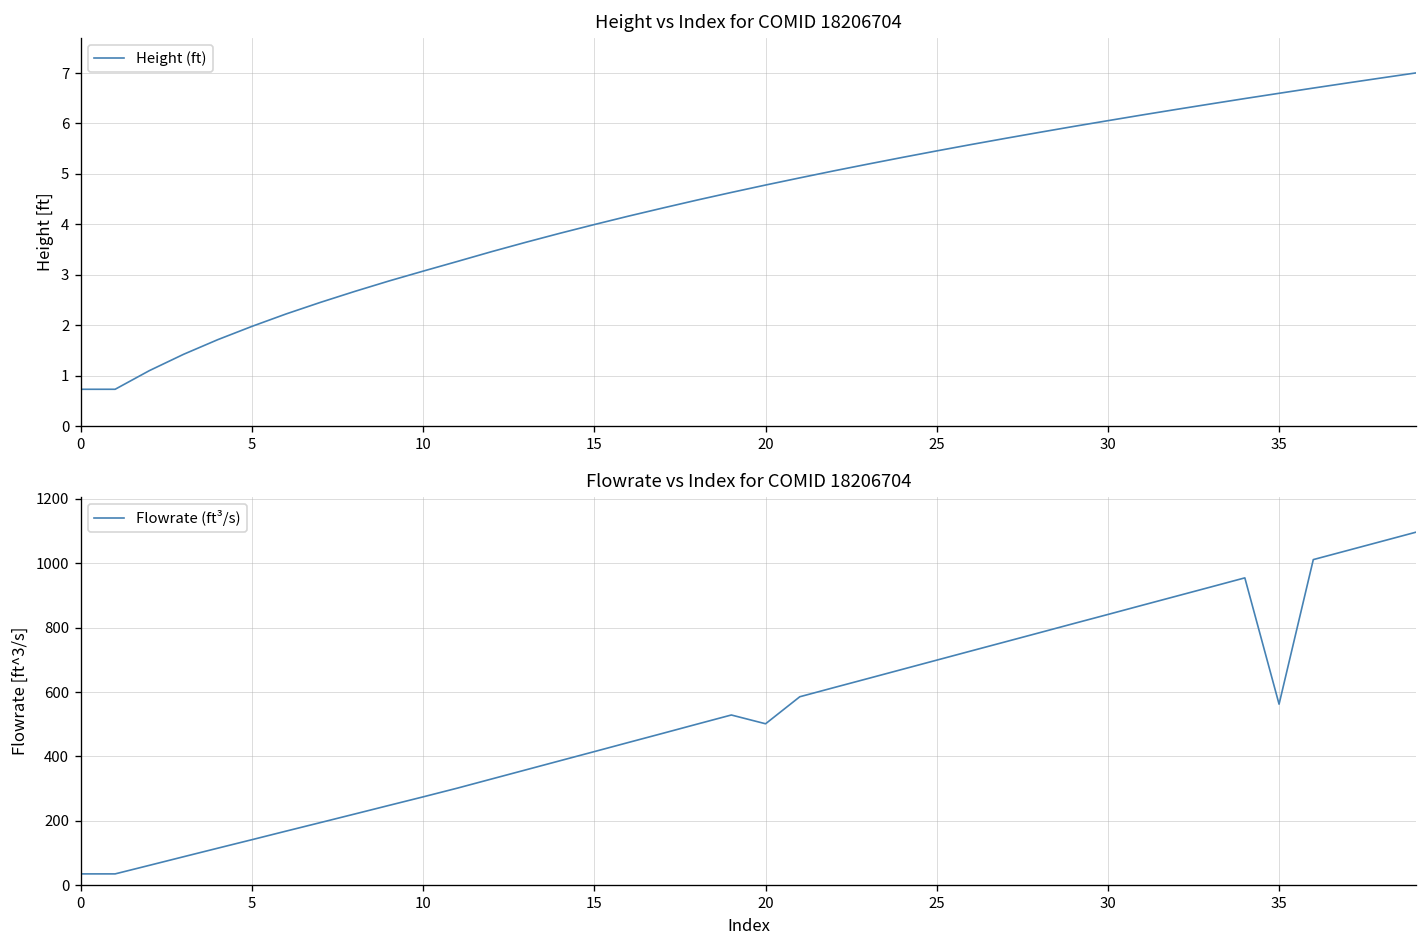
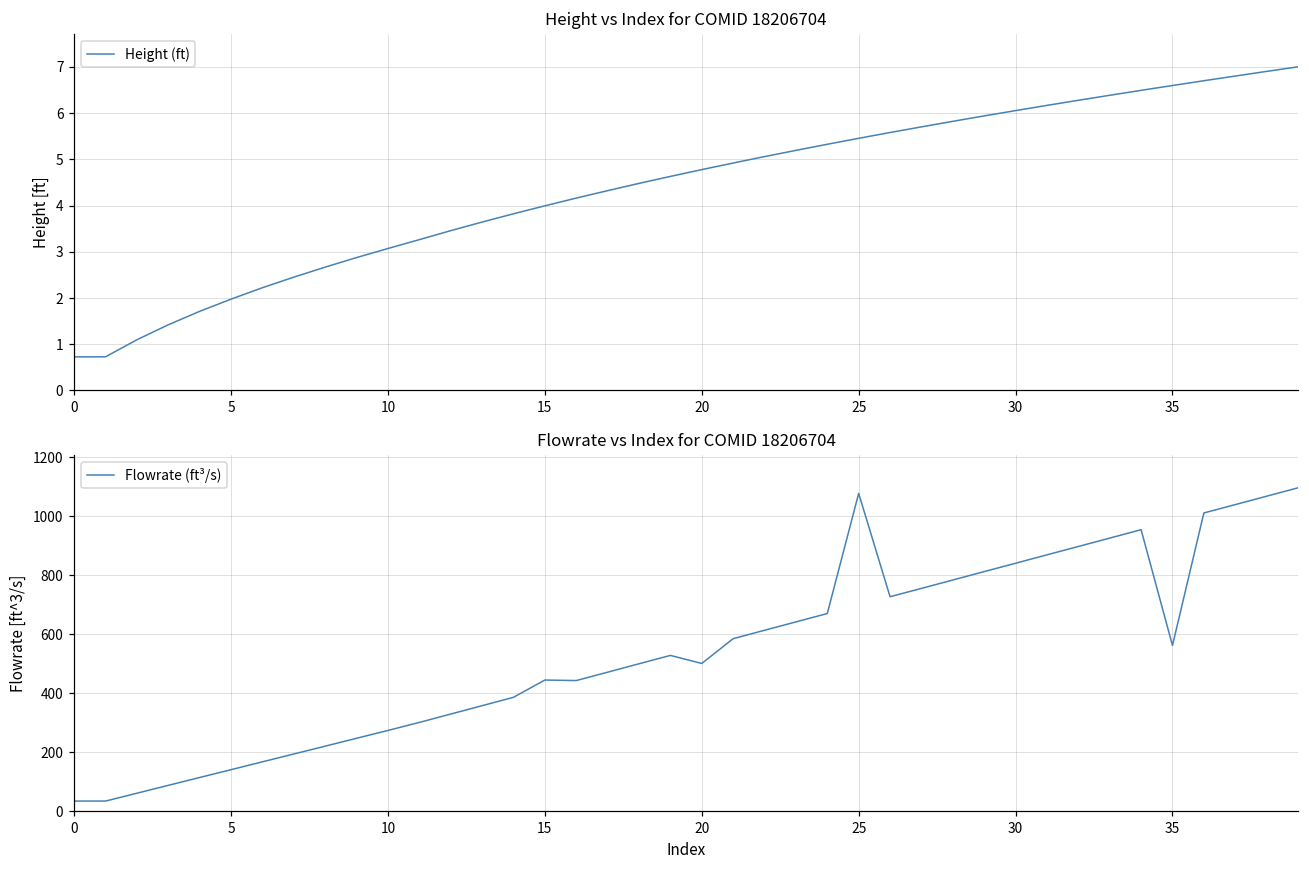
  {
    "Height vs Index for COMID 18206704": {
      "0": 0.7,
      "5": 2.0,
      "10": 3.1,
      "15": 4.0,
      "20": 4.8,
      "25": 5.5,
      "30": 6.1,
      "35": 6.6
    },
    "Flowrate vs Index for COMID 18206704": {
      "0": 40,
      "5": 140,
      "10": 270,
-     "15": 420,
+     "15": 450,
      "20": 500,
-     "25": 700,
+     "25": 1080,
      "30": 840,
      "35": 560
    }
  }
